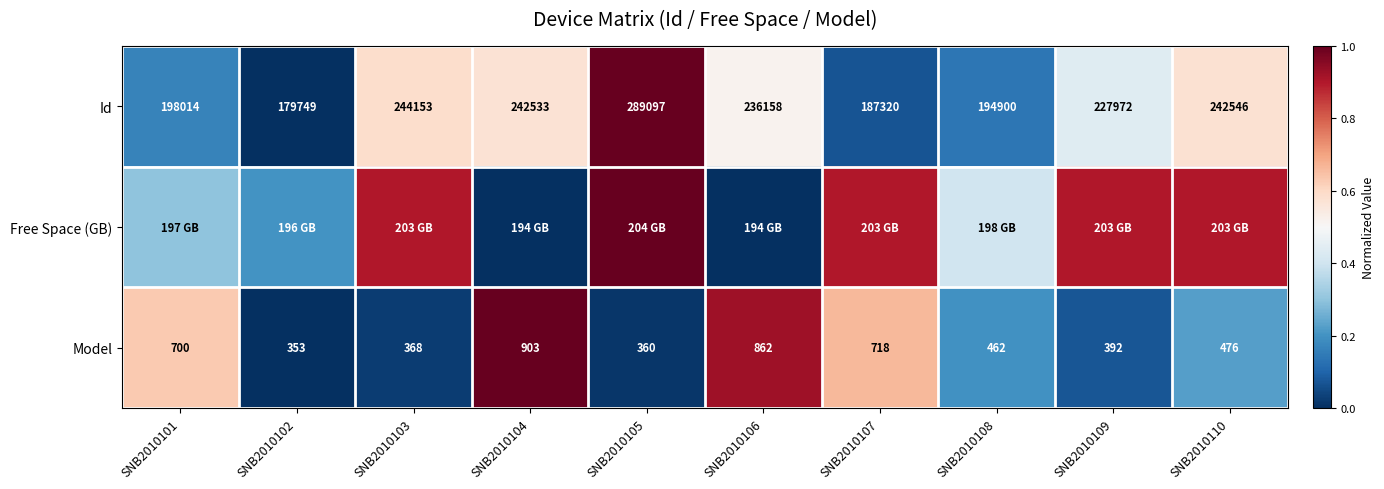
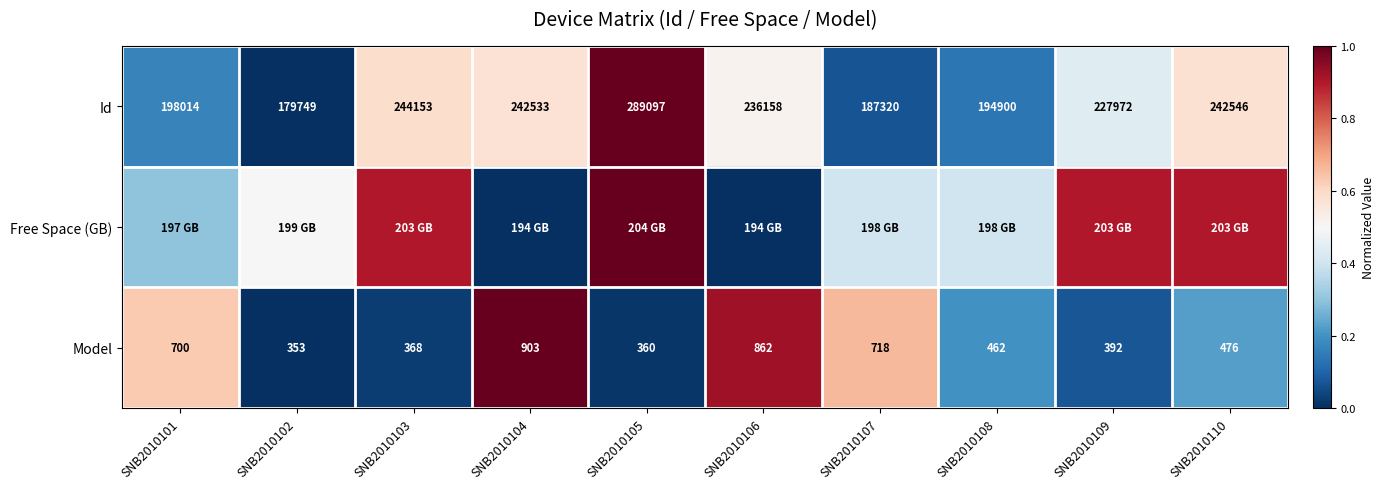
  {
    "Id": {
      "SNB2010101": 198014,
      "SNB2010102": 179749,
      "SNB2010103": 244153,
      "SNB2010104": 242533,
      "SNB2010105": 289097,
      "SNB2010106": 236158,
      "SNB2010107": 187320,
      "SNB2010108": 194900,
      "SNB2010109": 227972,
      "SNB2010110": 242546
    },
    "Free Space (GB)": {
      "SNB2010101": 197,
-     "SNB2010102": 196,
+     "SNB2010102": 199,
      "SNB2010103": 203,
      "SNB2010104": 194,
      "SNB2010105": 204,
      "SNB2010106": 194,
-     "SNB2010107": 203,
+     "SNB2010107": 198,
      "SNB2010108": 198,
      "SNB2010109": 203,
      "SNB2010110": 203
    },
    "Model": {
      "SNB2010101": 700,
      "SNB2010102": 353,
      "SNB2010103": 368,
      "SNB2010104": 903,
      "SNB2010105": 360,
      "SNB2010106": 862,
      "SNB2010107": 718,
      "SNB2010108": 462,
      "SNB2010109": 392,
      "SNB2010110": 476
    }
  }
